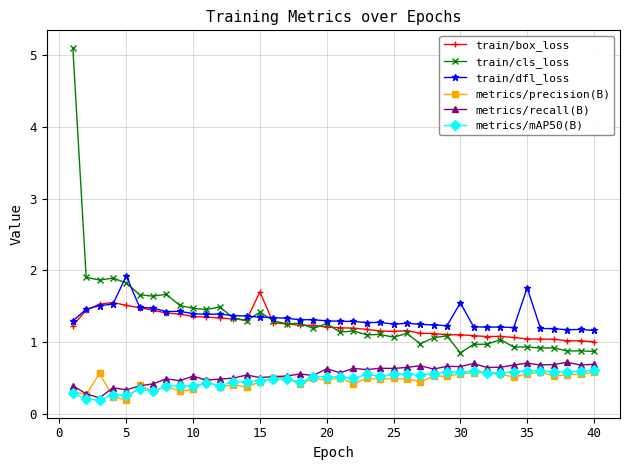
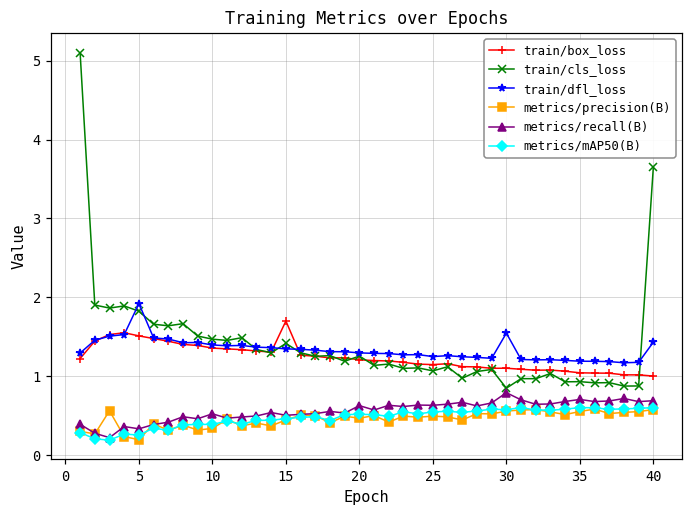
  {
    "train/box_loss": {
      "5": 1.5,
      "10": 1.4,
      "15": 1.7,
      "20": 1.2,
      "25": 1.1,
      "30": 1.1,
      "35": 1.0,
      "40": 1.0
    },
    "train/cls_loss": {
      "5": 1.8,
      "10": 1.5,
      "15": 1.4,
      "20": 1.3,
      "25": 1.1,
      "30": 0.8,
      "35": 0.9,
-     "40": 0.9
+     "40": 3.7
    },
    "train/dfl_loss": {
      "5": 1.9,
      "10": 1.4,
      "15": 1.3,
      "20": 1.3,
      "25": 1.2,
      "30": 1.5,
-     "35": 1.8,
-     "40": 1.2
+     "35": 1.2,
+     "40": 1.4
    },
    "metrics/precision(B)": {
      "5": 0.2,
      "10": 0.3,
      "20": 0.5,
      "25": 0.5,
      "35": 0.6
    },
    "metrics/recall(B)": {
      "5": 0.3,
      "10": 0.5,
      "15": 0.5,
      "20": 0.6,
      "25": 0.6,
-     "30": 0.7,
+     "30": 0.8,
      "35": 0.7,
      "40": 0.7
    },
    "metrics/mAP50(B)": {
      "5": 0.3,
      "10": 0.4,
      "20": 0.5,
      "25": 0.5,
      "35": 0.6
    }
  }
